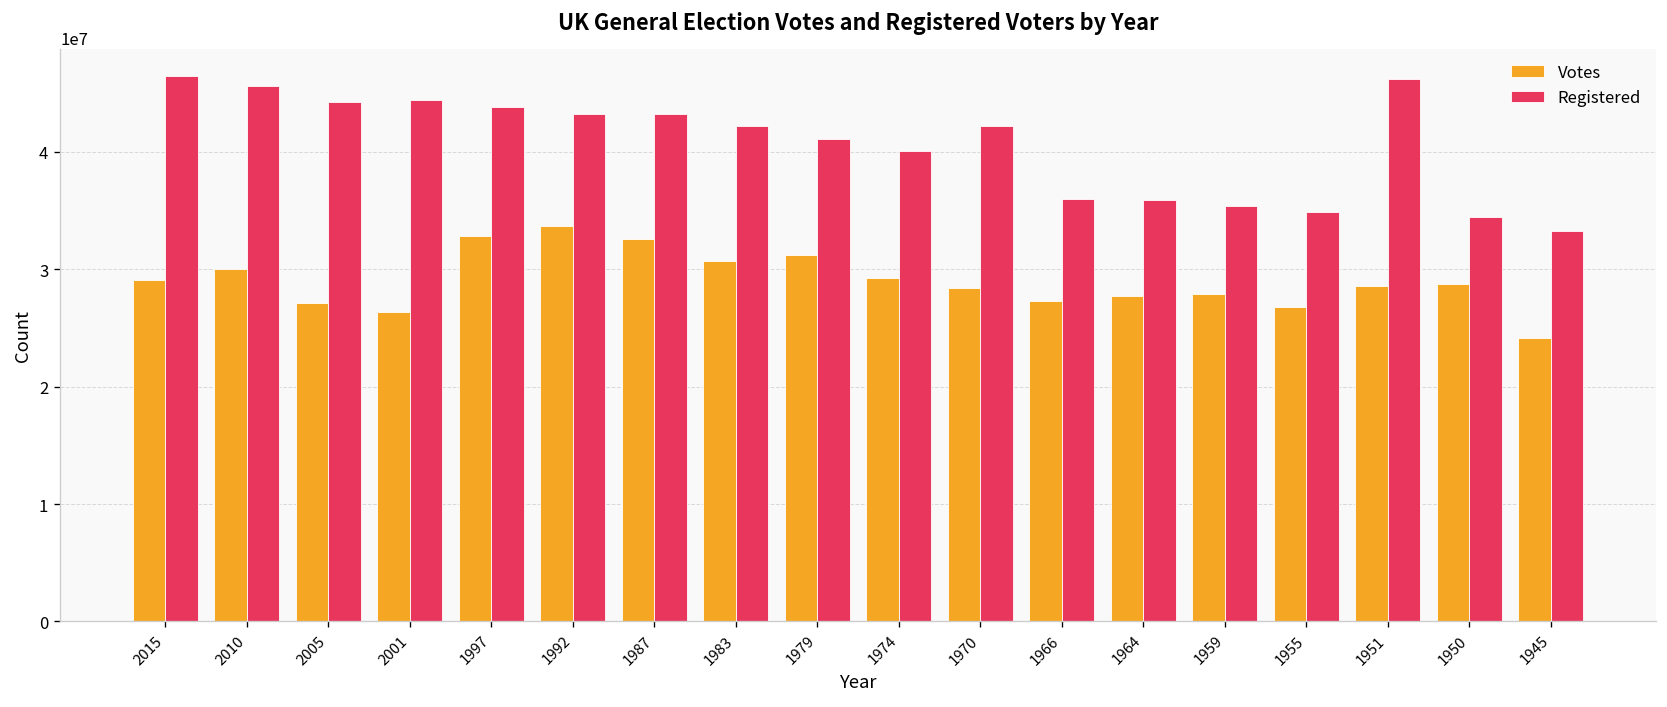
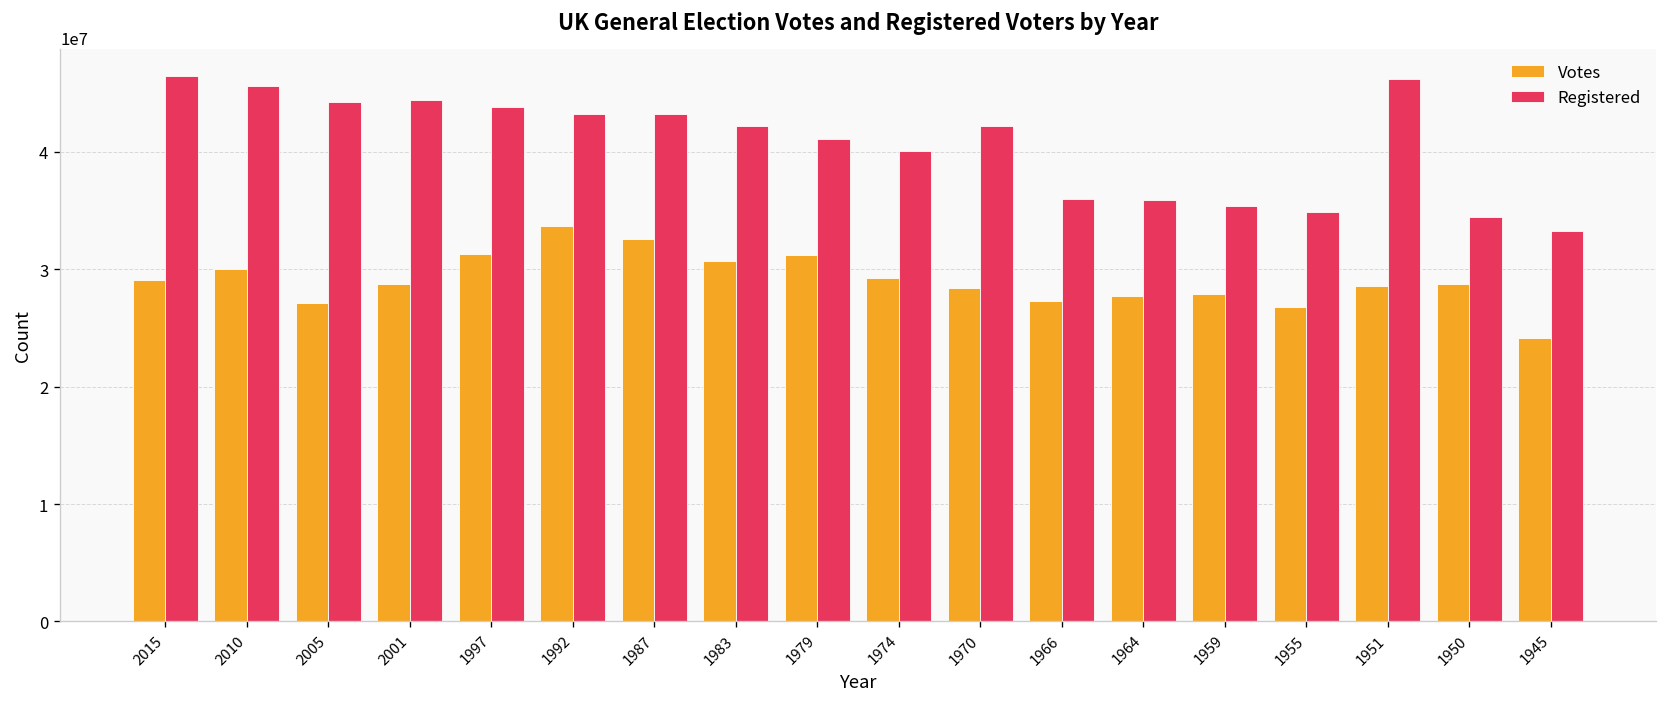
  {
    "Votes": {
      "2015": 29000000,
      "2010": 30000000,
      "2005": 27000000,
-     "2001": 26000000,
-     "1997": 33000000,
+     "2001": 29000000,
+     "1997": 31000000,
      "1992": 34000000,
      "1987": 33000000,
      "1983": 31000000,
      "1979": 31000000,
      "1974": 29000000,
      "1970": 28000000,
      "1966": 27000000,
      "1964": 28000000,
      "1959": 28000000,
      "1955": 27000000,
      "1951": 29000000,
      "1950": 29000000,
      "1945": 24000000
    },
    "Registered": {
      "2015": 46000000,
      "2010": 46000000,
      "2005": 44000000,
      "2001": 44000000,
      "1997": 44000000,
      "1992": 43000000,
      "1987": 43000000,
      "1983": 42000000,
      "1979": 41000000,
      "1974": 40000000,
      "1970": 42000000,
      "1966": 36000000,
      "1964": 36000000,
      "1959": 35000000,
      "1955": 35000000,
      "1951": 46000000,
      "1950": 34000000,
      "1945": 33000000
    }
  }
